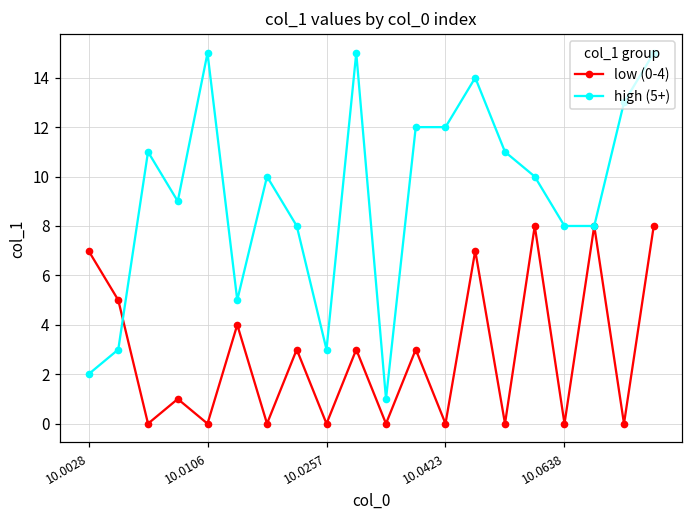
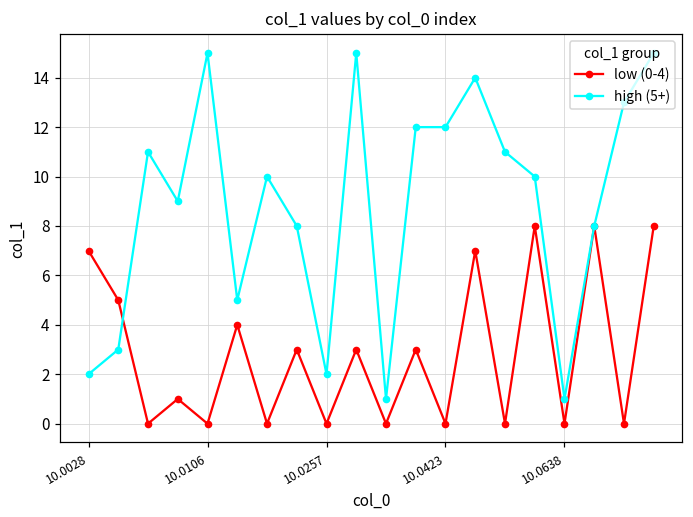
  {
    "low (0-4)": {
      "10.0028": 7,
      "10.0106": 0,
      "10.0257": 0,
      "10.0423": 0,
      "10.0638": 0
    },
    "high (5+)": {
      "10.0028": 2,
      "10.0106": 15,
-     "10.0257": 3,
+     "10.0257": 2,
      "10.0423": 12,
-     "10.0638": 8
+     "10.0638": 1
    }
  }
